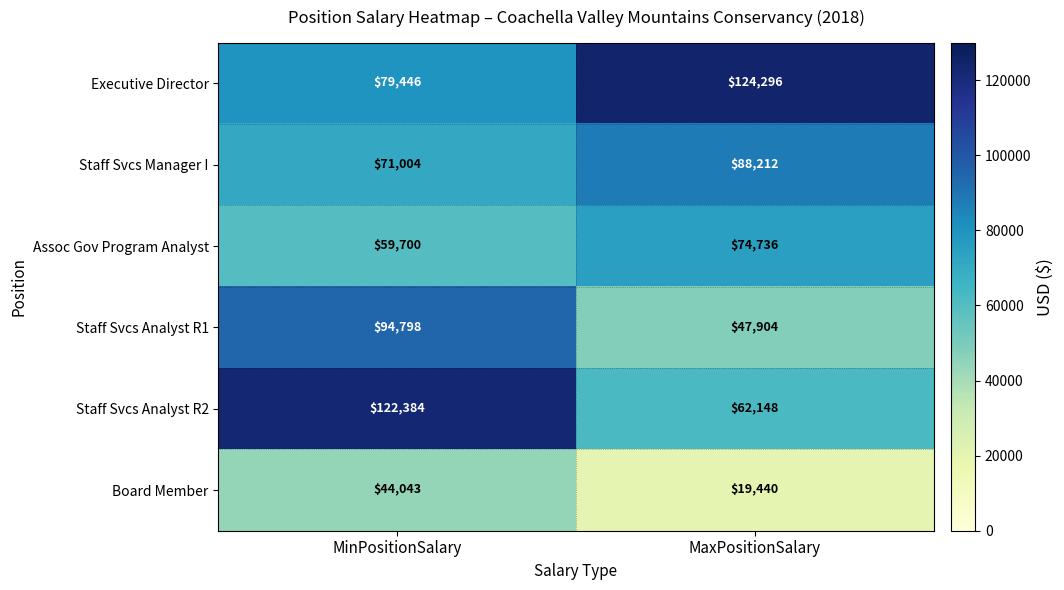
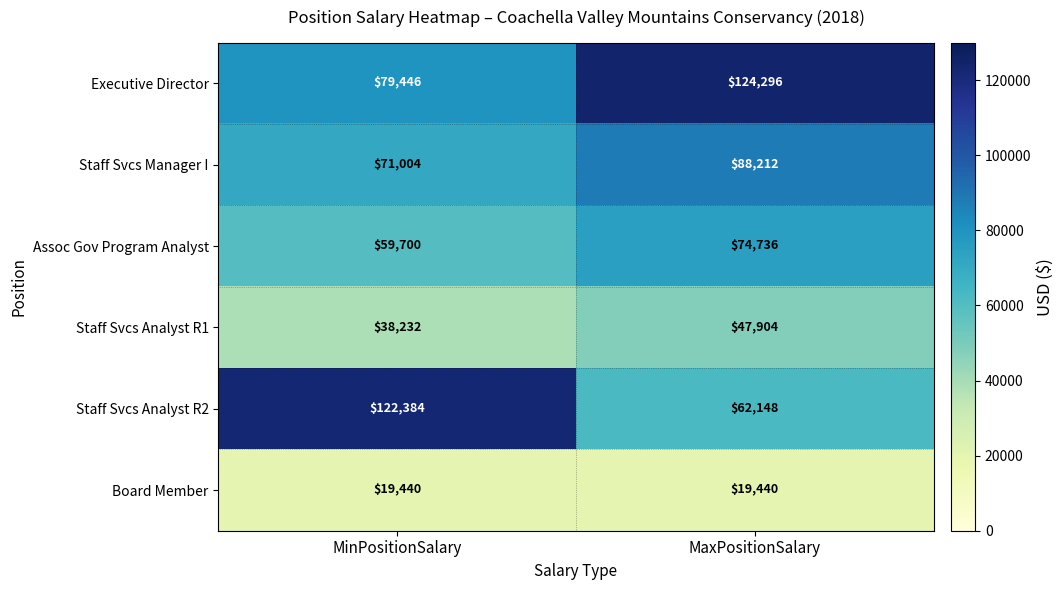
  {
    "Executive Director": {
      "MinPositionSalary": "$79,446",
      "MaxPositionSalary": "$124,296"
    },
    "Staff Svcs Manager I": {
      "MinPositionSalary": "$71,004",
      "MaxPositionSalary": "$88,212"
    },
    "Assoc Gov Program Analyst": {
      "MinPositionSalary": "$59,700",
      "MaxPositionSalary": "$74,736"
    },
    "Staff Svcs Analyst R1": {
-     "MinPositionSalary": "$94,798",
+     "MinPositionSalary": "$38,232",
      "MaxPositionSalary": "$47,904"
    },
    "Staff Svcs Analyst R2": {
      "MinPositionSalary": "$122,384",
      "MaxPositionSalary": "$62,148"
    },
    "Board Member": {
-     "MinPositionSalary": "$44,043",
+     "MinPositionSalary": "$19,440",
      "MaxPositionSalary": "$19,440"
    }
  }
